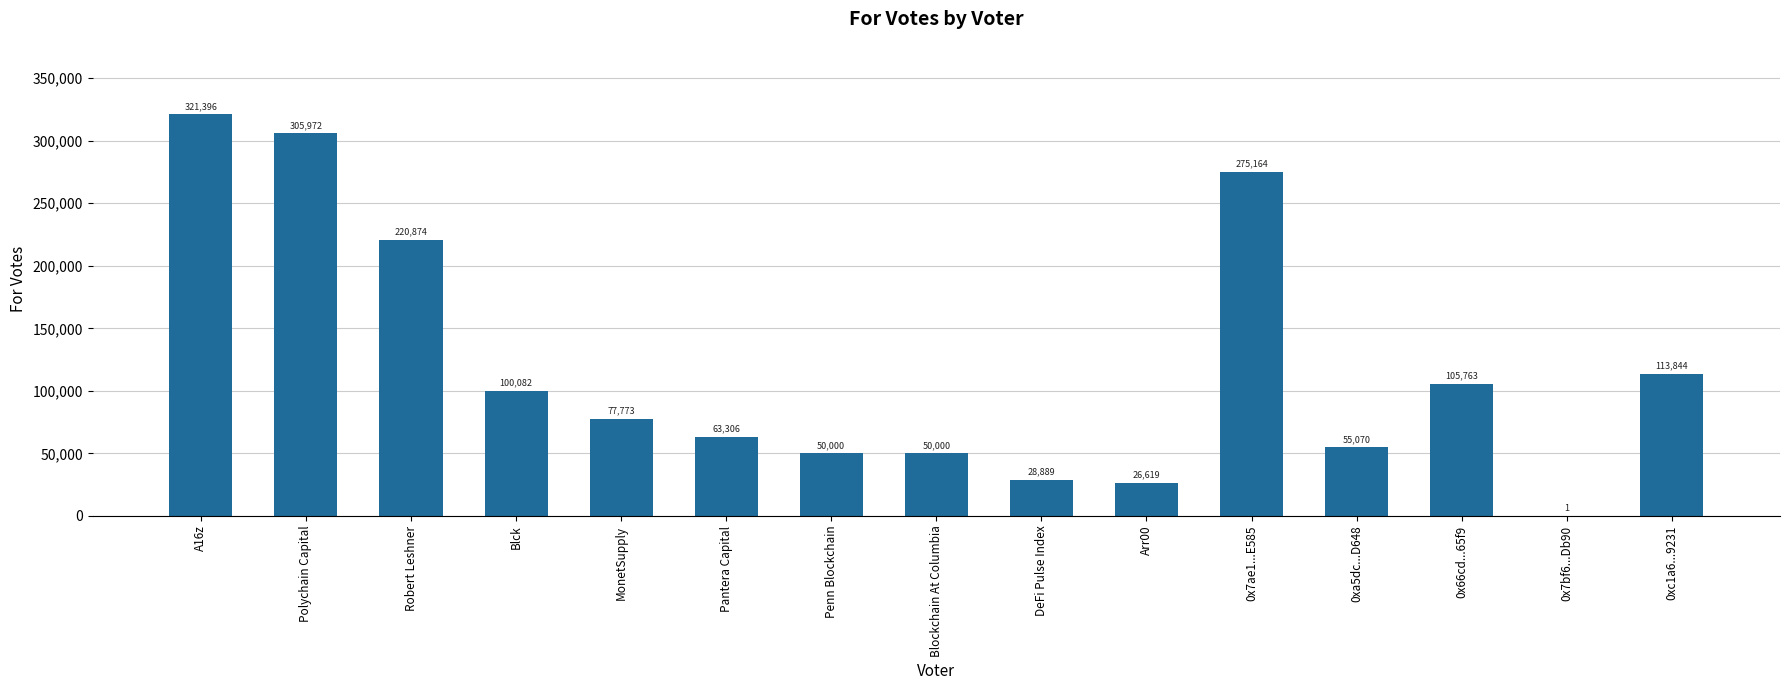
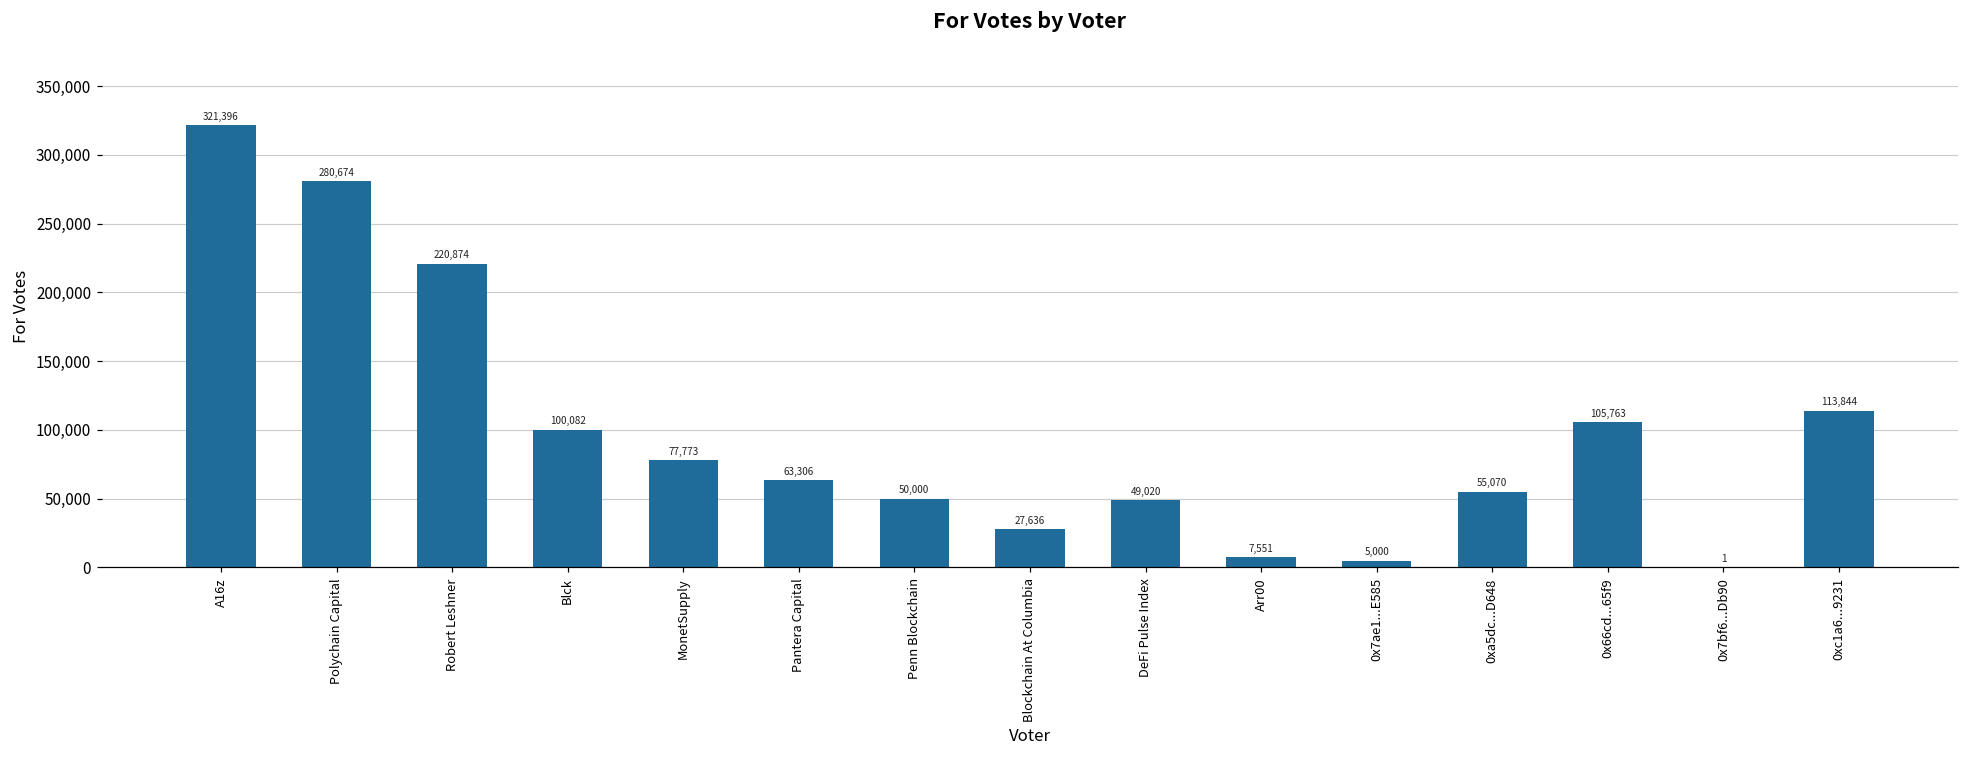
  {
    "A16z": "321,396",
-   "Polychain Capital": "305,972",
+   "Polychain Capital": "280,674",
    "Robert Leshner": "220,874",
    "Blck": "100,082",
    "MonetSupply": "77,773",
    "Pantera Capital": "63,306",
    "Penn Blockchain": "50,000",
-   "Blockchain At Columbia": "50,000",
-   "DeFi Pulse Index": "28,889",
-   "Arr00": "26,619",
-   "0x7ae1...E585": "275,164",
+   "Blockchain At Columbia": "27,636",
+   "DeFi Pulse Index": "49,020",
+   "Arr00": "7,551",
+   "0x7ae1...E585": "5,000",
    "0xa5dc...D648": "55,070",
    "0x66cd...65f9": "105,763",
    "0x7bf6...Db90": "1",
    "0xc1a6...9231": "113,844"
  }
